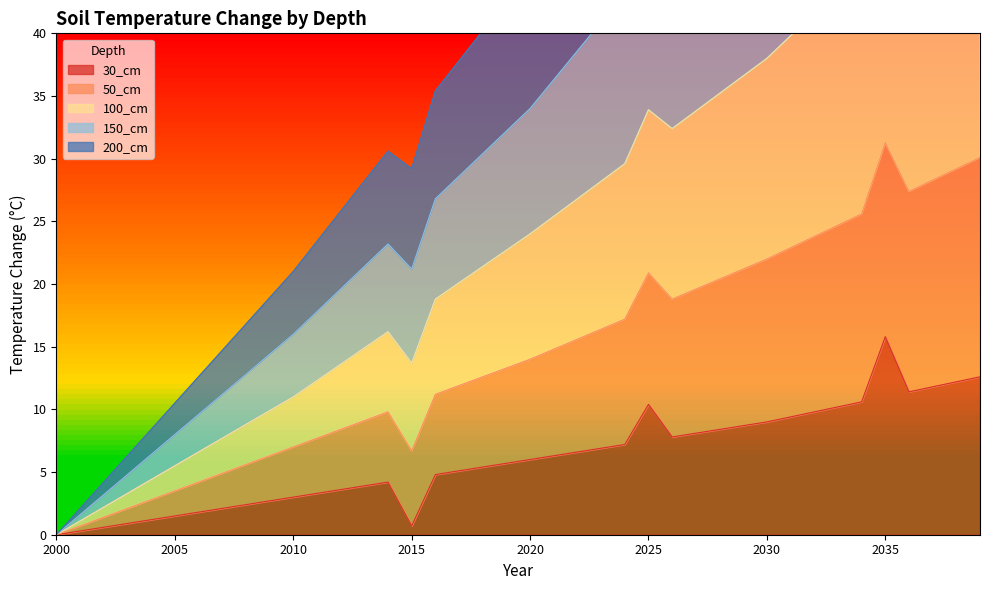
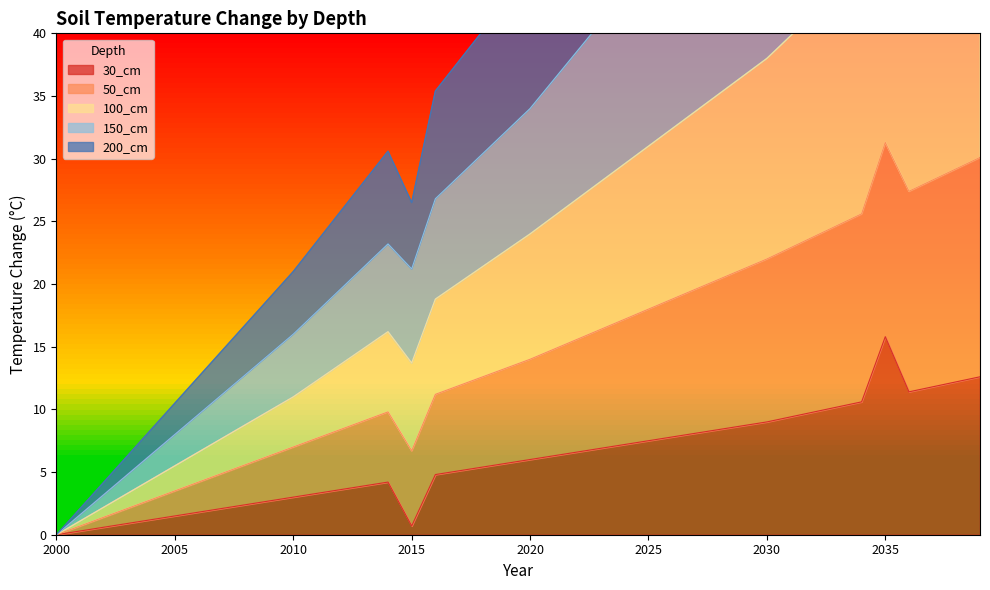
  {
    "30_cm": {
      "2005": 1.5,
      "2010": 3.0,
      "2015": 0.7,
      "2020": 6.0,
-     "2025": 10.4,
+     "2025": 7.5,
      "2030": 9.0,
      "2035": 15.8
    },
    "50_cm": {
      "2005": 2.0,
      "2010": 4.0,
      "2015": 6.0,
      "2020": 8.0,
      "2025": 10.5,
      "2030": 13.0,
      "2035": 15.5
    },
    "100_cm": {
      "2005": 2.0,
      "2010": 4.0,
      "2015": 7.0,
      "2020": 10.0,
      "2025": 13.0,
      "2030": 16.0
    },
    "150_cm": {
      "2005": 2.5,
      "2010": 5.0,
      "2015": 7.5,
      "2020": 10.0
    },
    "200_cm": {
      "2005": 2.5,
      "2010": 5.0,
-     "2015": 8.0
+     "2015": 5.3
    }
  }
